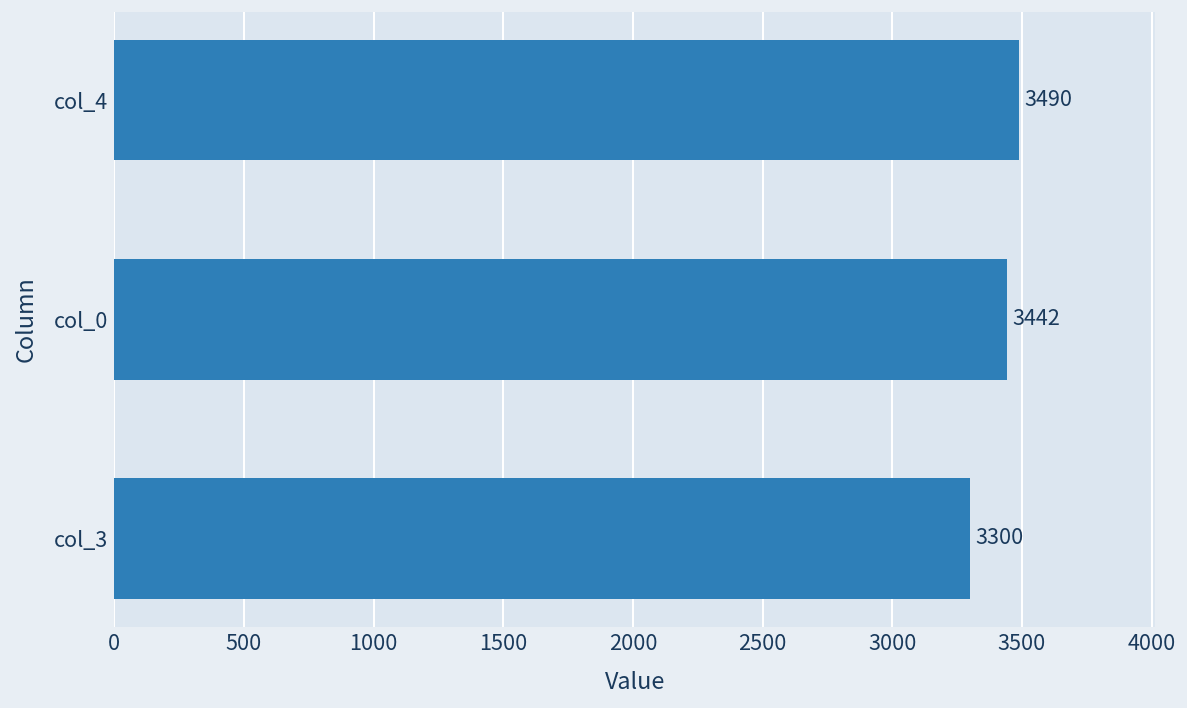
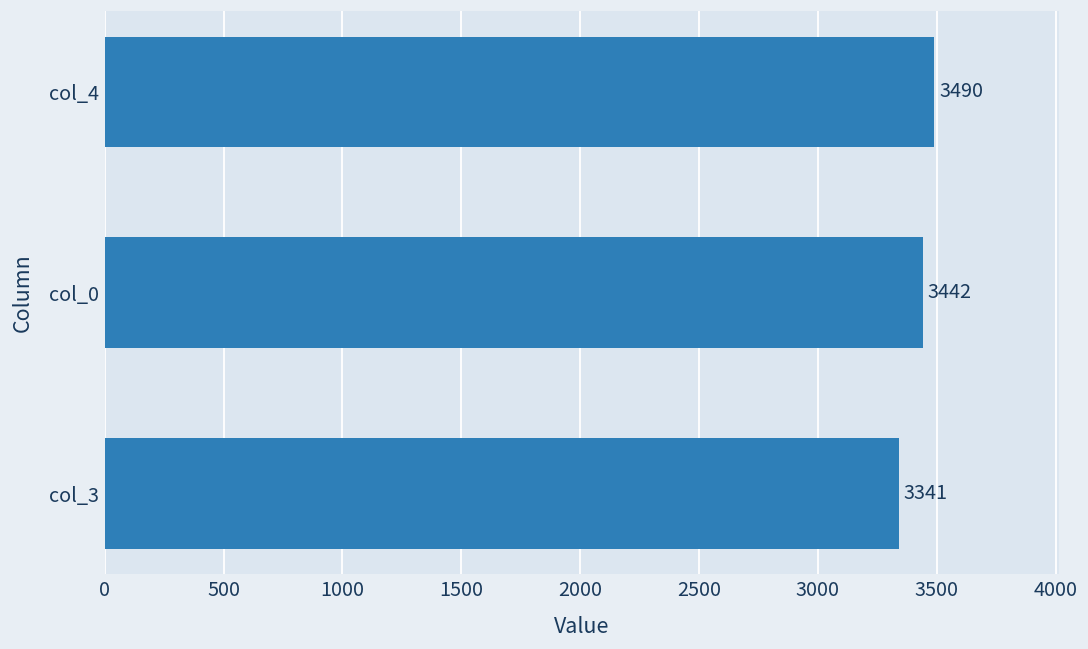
  {
    "col_4": 3490,
    "col_0": 3442,
-   "col_3": 3300
+   "col_3": 3341
  }
